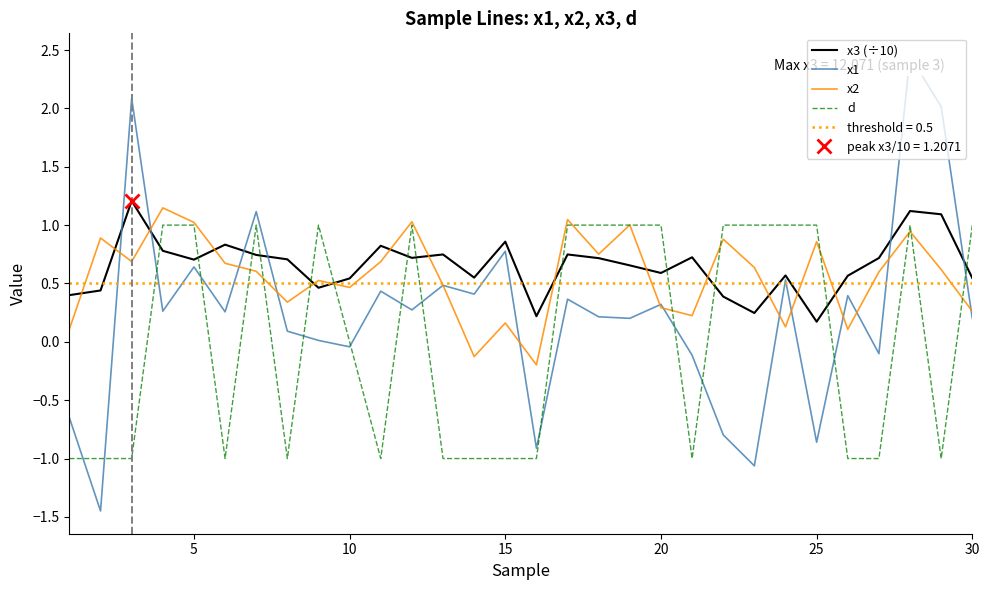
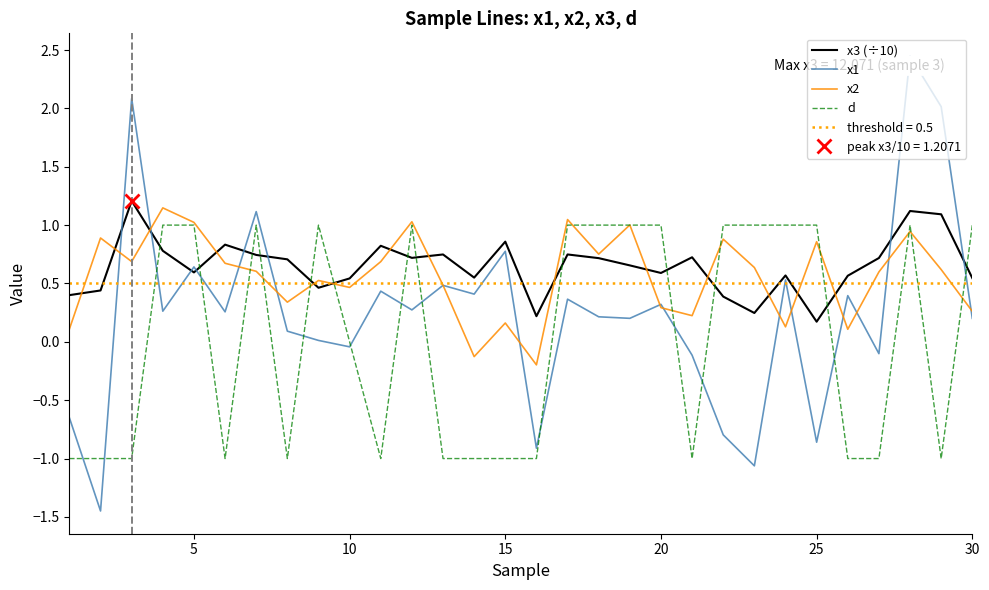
  {
    "x3 (÷10)": {
-     "5": 0.70,
+     "5": 0.59,
      "10": 0.54,
      "15": 0.86,
      "20": 0.59,
      "25": 0.17,
      "30": 0.55
    },
    "x1": {
      "5": 0.64,
      "10": -0.04,
      "15": 0.78,
      "20": 0.32,
      "25": -0.86,
      "30": 0.20
    },
    "x2": {
      "5": 1.02,
      "10": 0.47,
      "15": 0.16,
      "20": 0.29,
      "25": 0.86,
      "30": 0.26
    },
    "d": {
      "5": 1.00,
      "10": 0.00,
      "15": -1.00,
      "20": 1.00,
      "25": 1.00,
      "30": 1.00
    }
  }
